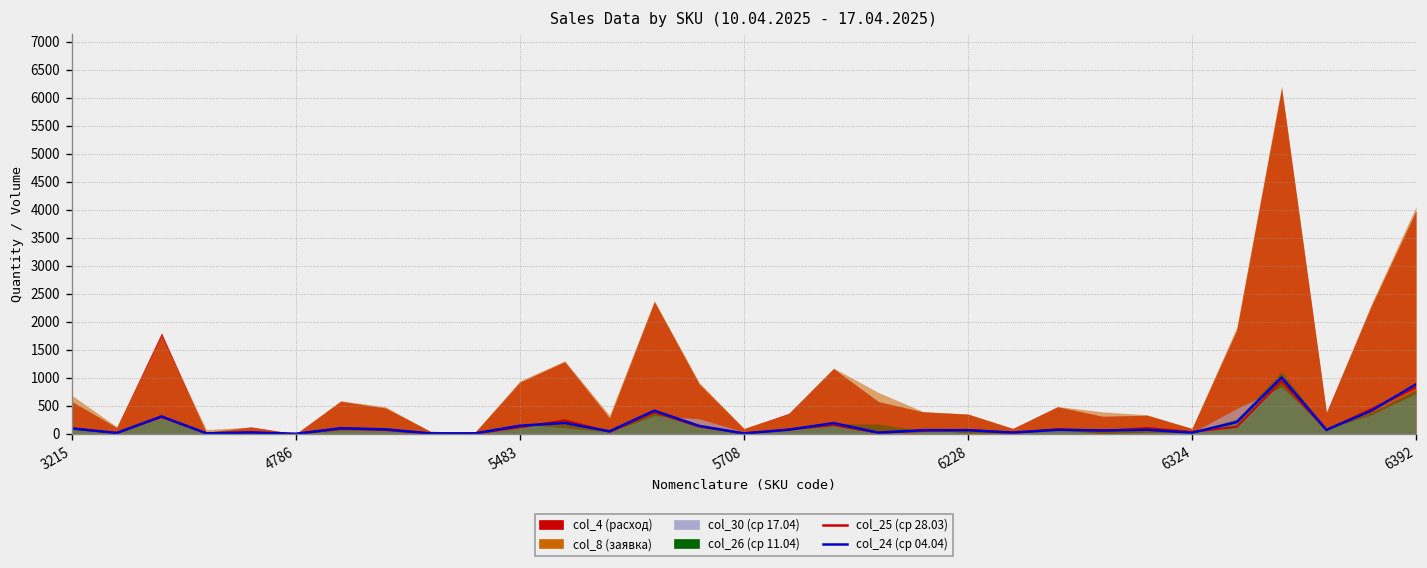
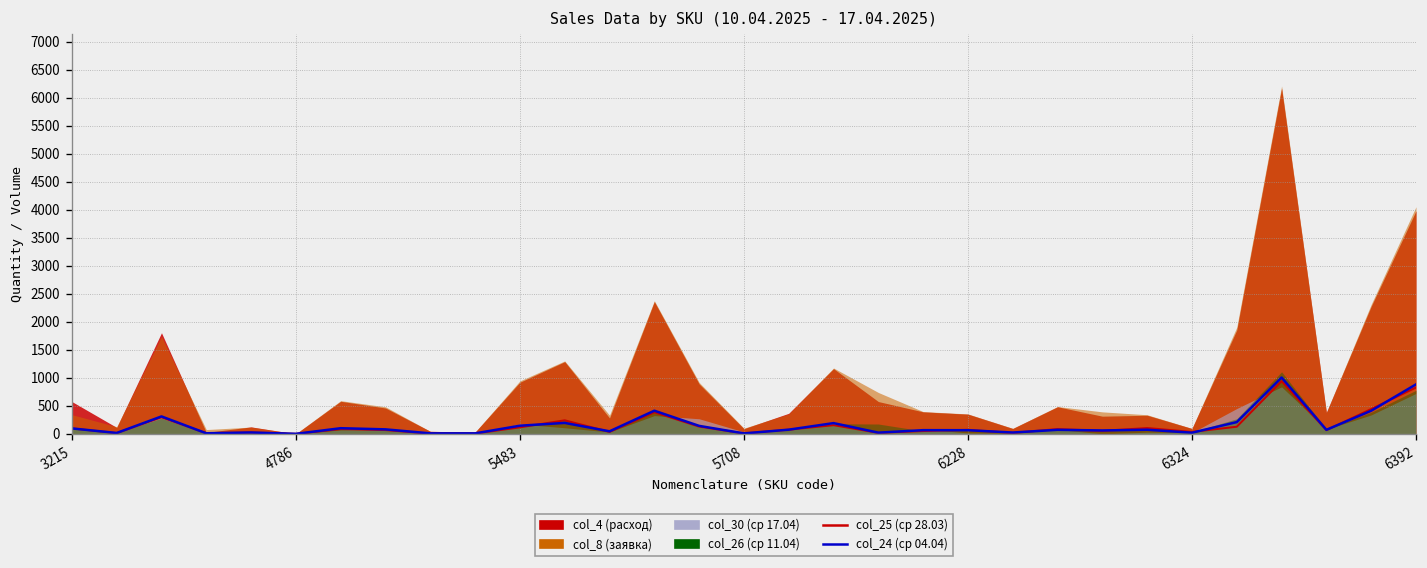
  {
    "col_8 (заявка)": {
-     "3215": 700,
+     "3215": 300,
      "6392": 4100
    },
    "col_24 (ср 04.04)": {
      "6392": 900
    },
    "col_30 (ср 17.04)": {
      "6392": 700
    }
  }
